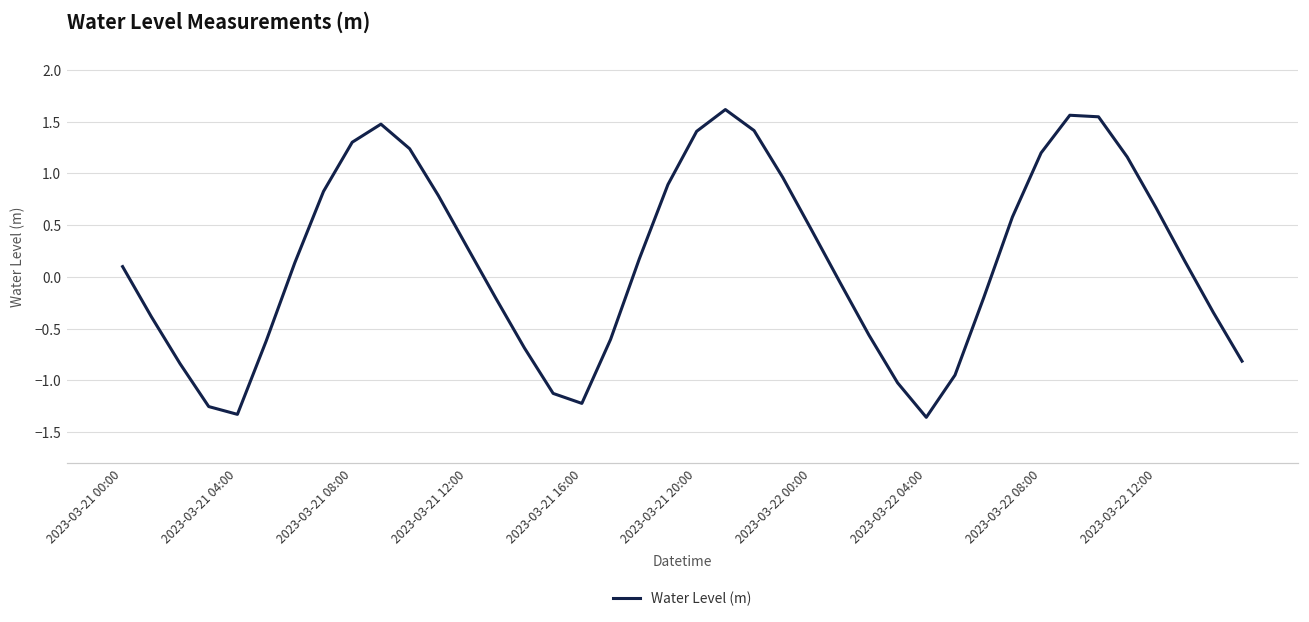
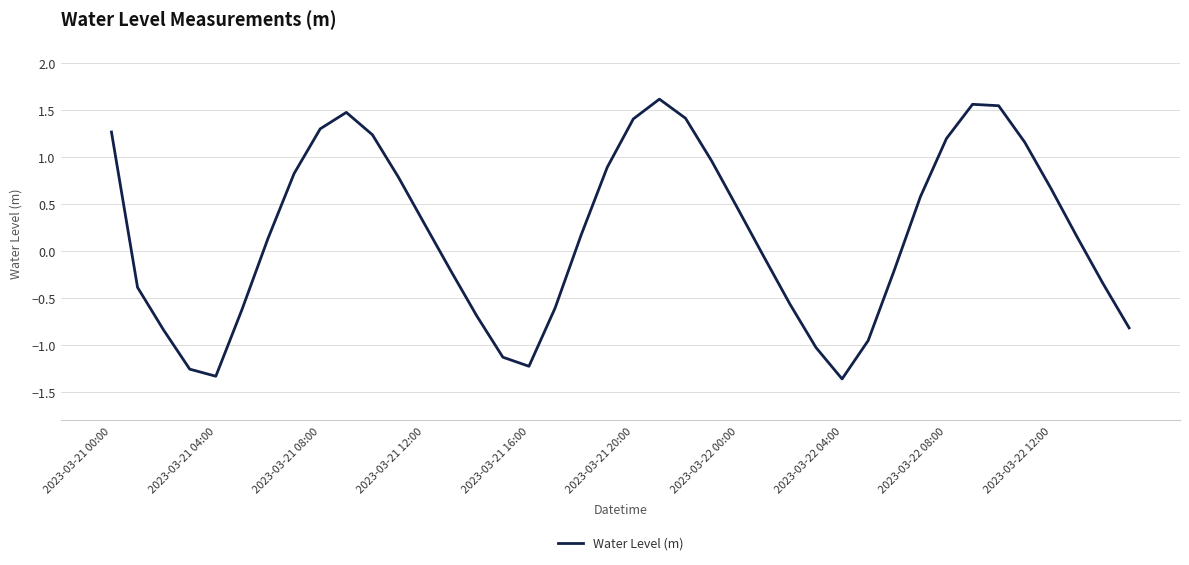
  {
-   "2023-03-21 00:00": 0.1,
+   "2023-03-21 00:00": 1.3,
    "2023-03-21 04:00": -1.3,
    "2023-03-21 08:00": 1.3,
    "2023-03-21 12:00": 0.3,
    "2023-03-21 16:00": -1.2,
    "2023-03-21 20:00": 1.4,
    "2023-03-22 00:00": 0.5,
    "2023-03-22 04:00": -1.4,
    "2023-03-22 08:00": 1.2,
    "2023-03-22 12:00": 0.7
  }
